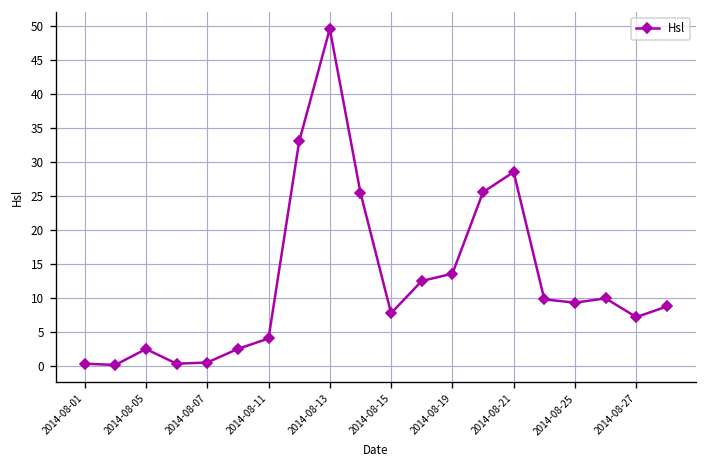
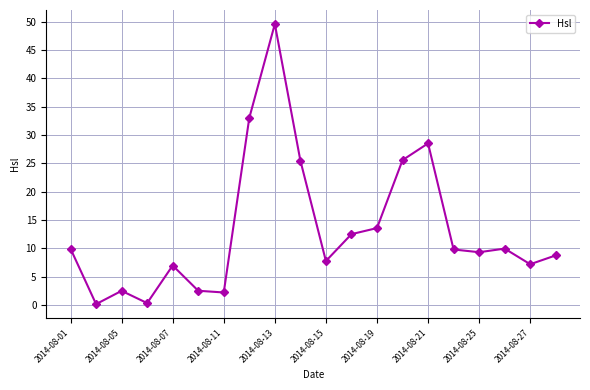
  {
-   "2014-08-01": 0,
+   "2014-08-01": 10,
    "2014-08-05": 2,
-   "2014-08-07": 1,
-   "2014-08-11": 4,
+   "2014-08-07": 7,
+   "2014-08-11": 2,
    "2014-08-13": 50,
    "2014-08-15": 8,
    "2014-08-19": 14,
    "2014-08-21": 29,
    "2014-08-25": 9,
    "2014-08-27": 7
  }
